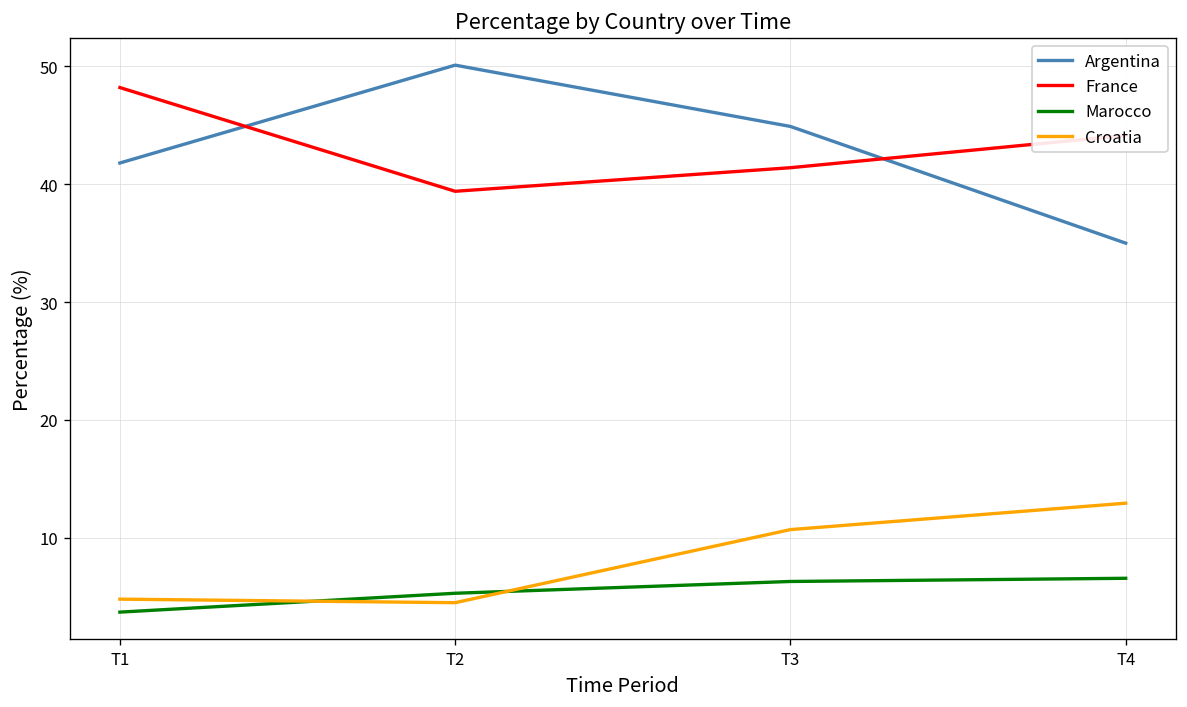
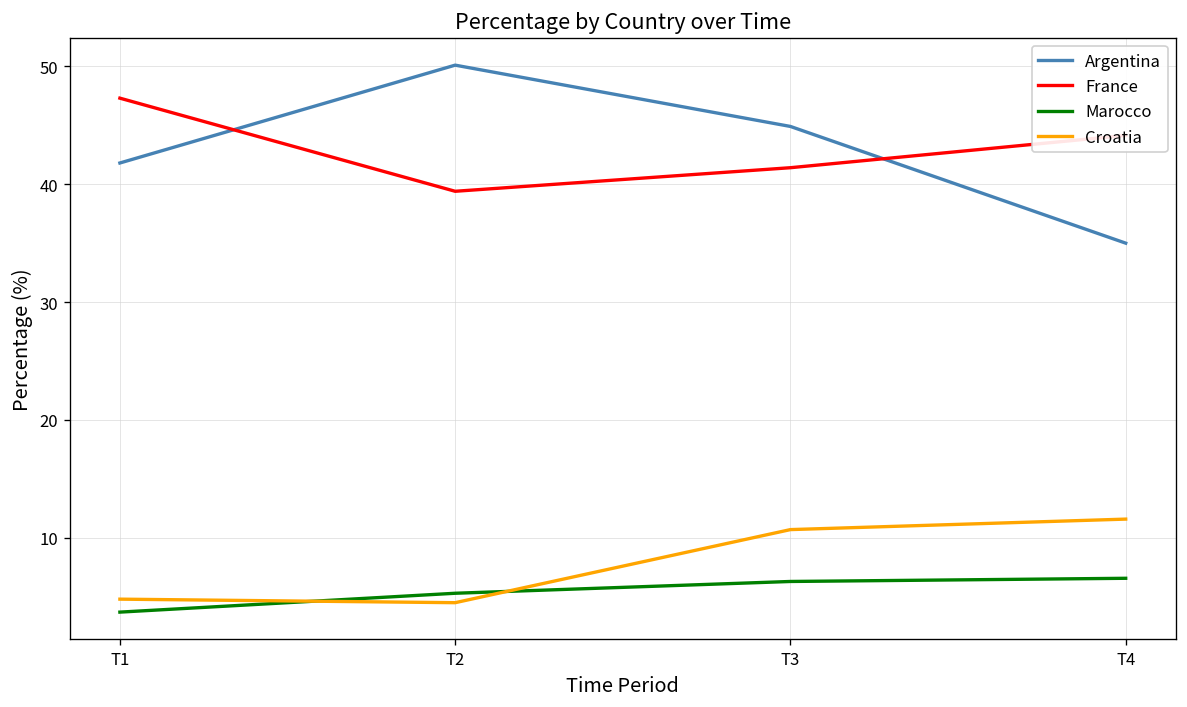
  {
    "Argentina": {
      "T1": 42,
      "T2": 50,
      "T3": 45,
      "T4": 35
    },
    "France": {
-     "T1": 48,
+     "T1": 47,
      "T2": 39,
      "T3": 41
    },
    "Marocco": {
      "T1": 4,
      "T2": 5,
      "T3": 6,
      "T4": 7
    },
    "Croatia": {
      "T1": 5,
      "T2": 5,
      "T3": 11,
-     "T4": 13
+     "T4": 12
    }
  }
